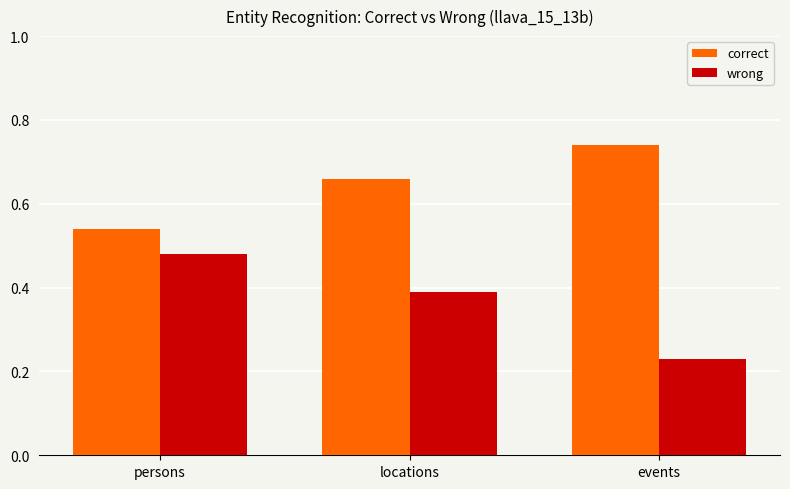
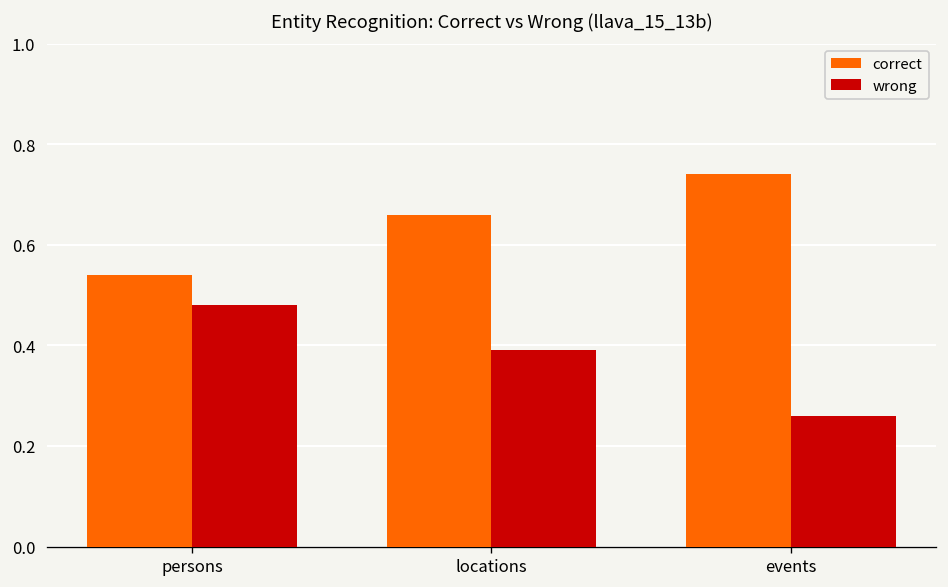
  {
    "correct": {
      "persons": 0.54,
      "locations": 0.66,
      "events": 0.74
    },
    "wrong": {
      "persons": 0.48,
      "locations": 0.39,
-     "events": 0.23
+     "events": 0.26
    }
  }
